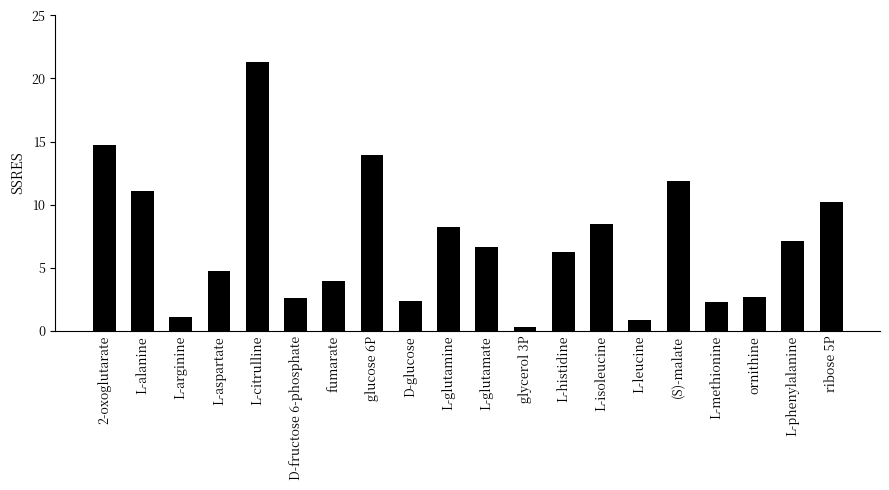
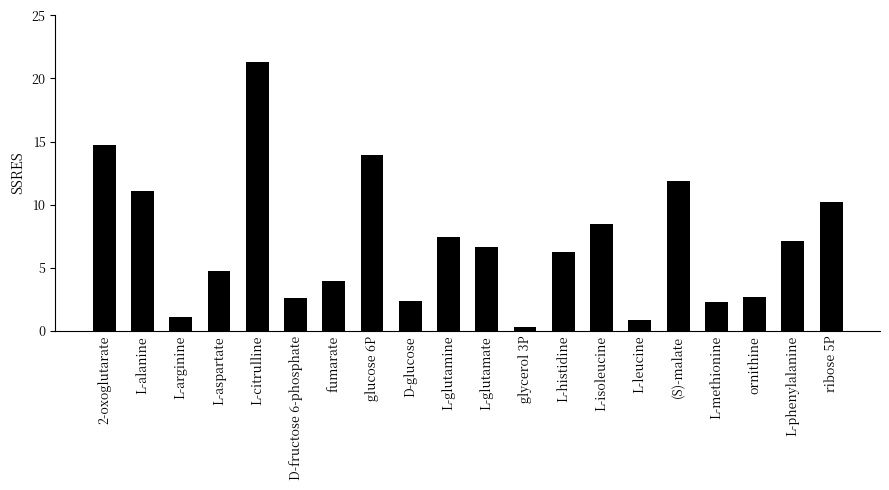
  {
    "2-oxoglutarate": 14.8,
    "L-alanine": 11.1,
    "L-arginine": 1.1,
    "L-aspartate": 4.7,
    "L-citrulline": 21.3,
    "D-fructose 6-phosphate": 2.6,
    "fumarate": 4.0,
    "glucose 6P": 13.9,
    "D-glucose": 2.4,
-   "L-glutamine": 8.2,
+   "L-glutamine": 7.5,
    "L-glutamate": 6.6,
    "glycerol 3P": 0.3,
    "L-histidine": 6.3,
    "L-isoleucine": 8.4,
    "L-leucine": 0.9,
    "(S)-malate": 11.9,
    "L-methionine": 2.3,
    "ornithine": 2.7,
    "L-phenylalanine": 7.1,
    "ribose 5P": 10.2
  }
